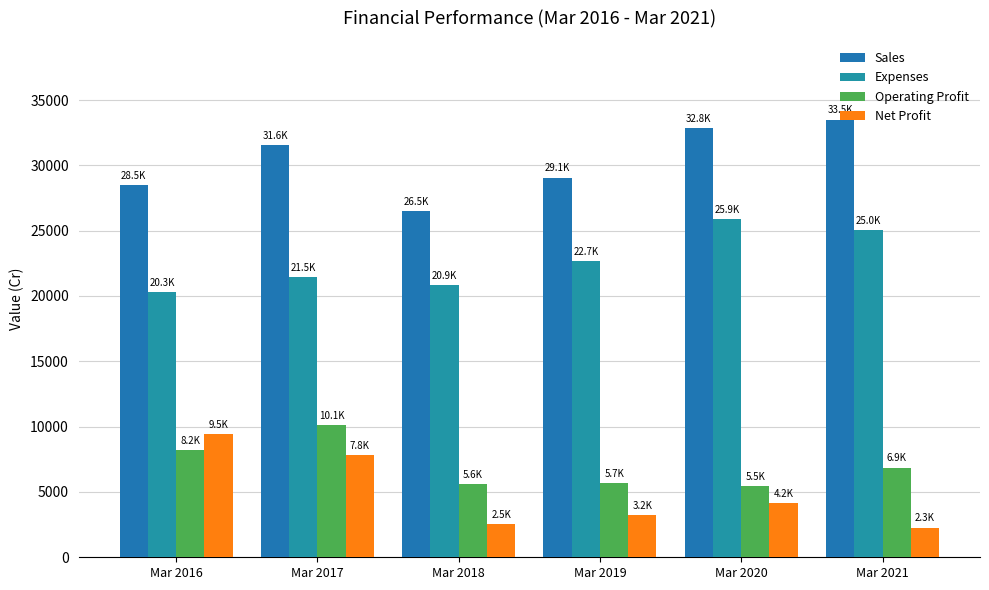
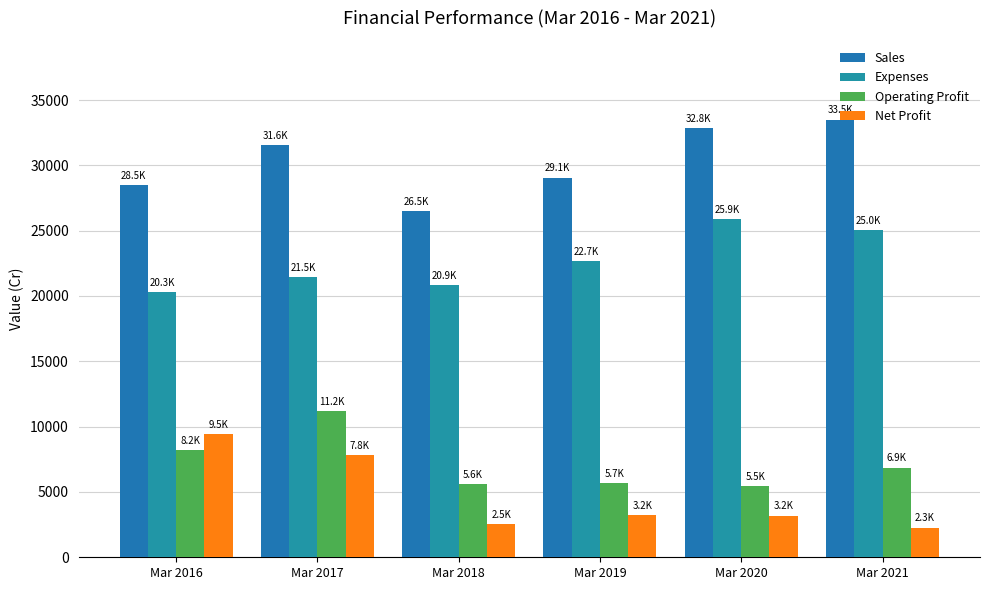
  {
    "Operating Profit": {
      "Mar 2016": "8.2K",
-     "Mar 2017": "10.1K",
+     "Mar 2017": "11.2K",
      "Mar 2018": "5.6K",
      "Mar 2019": "5.7K",
      "Mar 2020": "5.5K",
      "Mar 2021": "6.9K"
    },
    "Net Profit": {
      "Mar 2016": "9.5K",
      "Mar 2017": "7.8K",
      "Mar 2018": "2.5K",
      "Mar 2019": "3.2K",
-     "Mar 2020": "4.2K",
+     "Mar 2020": "3.2K",
      "Mar 2021": "2.3K"
    }
  }
